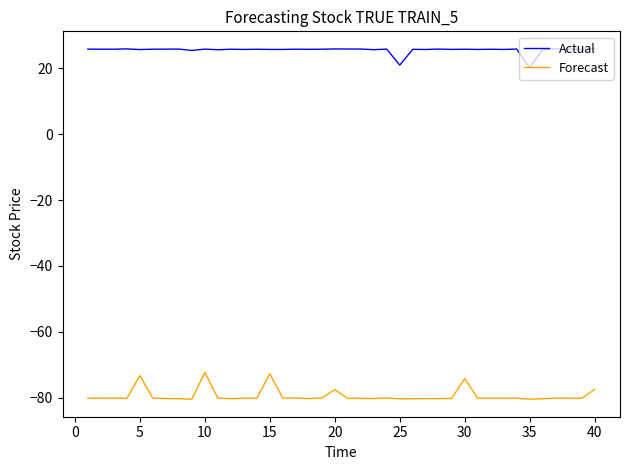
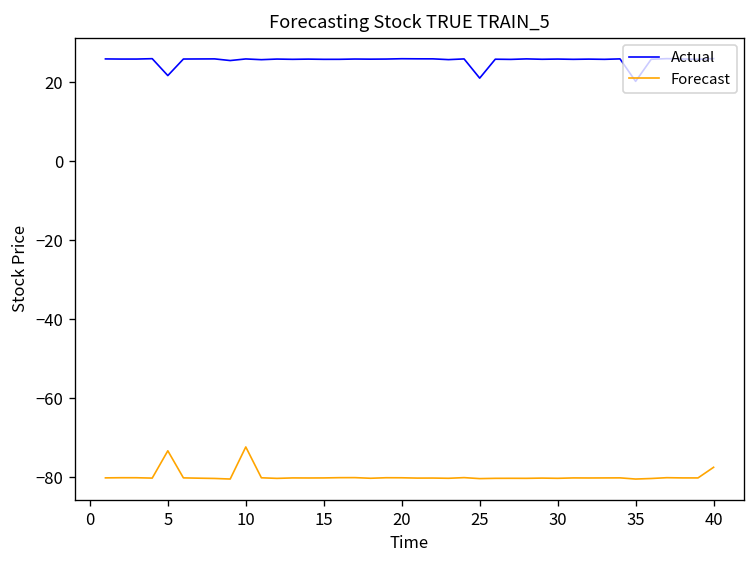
  {
    "Actual": {
-     "5": 26,
+     "5": 22,
      "10": 26,
      "15": 26,
      "20": 26,
      "25": 21,
      "30": 26
    },
    "Forecast": {
      "5": -73,
      "10": -72,
-     "15": -73,
-     "20": -78,
+     "15": -80,
+     "20": -80,
      "25": -80,
-     "30": -74,
+     "30": -80,
      "35": -80,
      "40": -78
    }
  }
